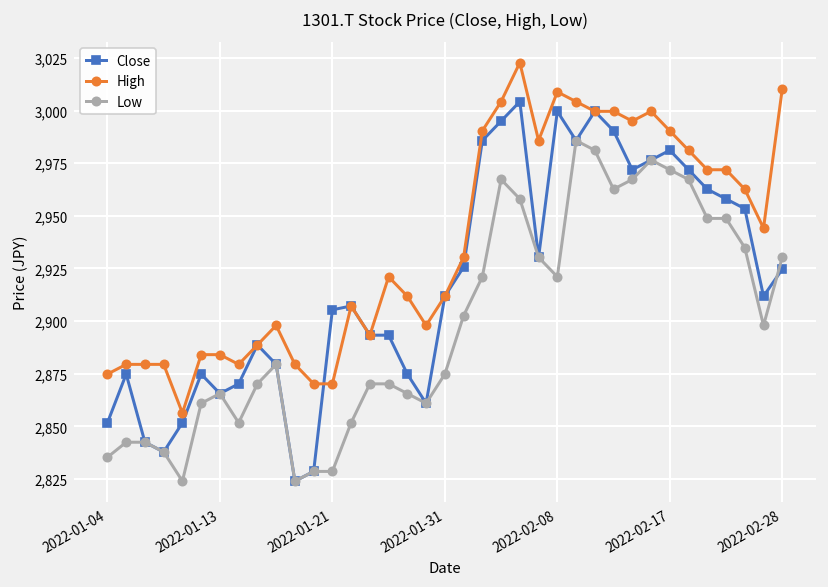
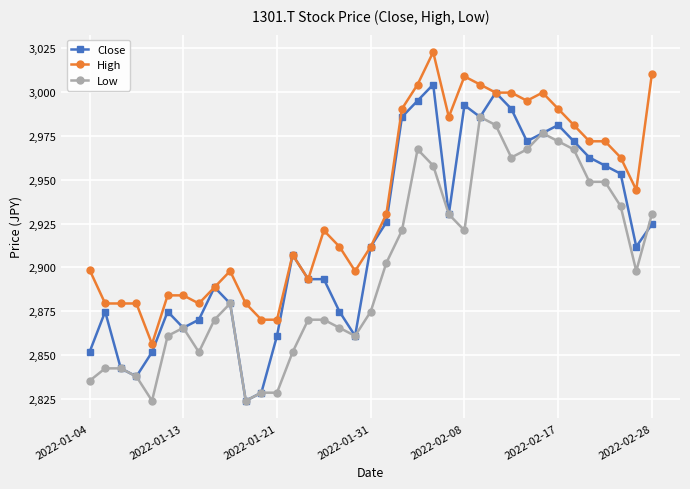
  {
    "Close": {
      "2022-01-04": "2,852",
-     "2022-01-21": "2,905",
-     "2022-02-08": "3,000",
+     "2022-01-21": "2,861",
+     "2022-02-08": "2,992",
      "2022-02-17": "2,981",
      "2022-02-28": "2,925"
    },
    "High": {
-     "2022-01-04": "2,875",
+     "2022-01-04": "2,899",
      "2022-01-13": "2,884",
      "2022-01-21": "2,870",
      "2022-02-08": "3,009",
      "2022-02-17": "2,990",
      "2022-02-28": "3,010"
    },
    "Low": {
      "2022-01-04": "2,835",
      "2022-01-21": "2,829",
      "2022-01-31": "2,875",
      "2022-02-08": "2,921",
      "2022-02-17": "2,972",
      "2022-02-28": "2,930"
    }
  }
